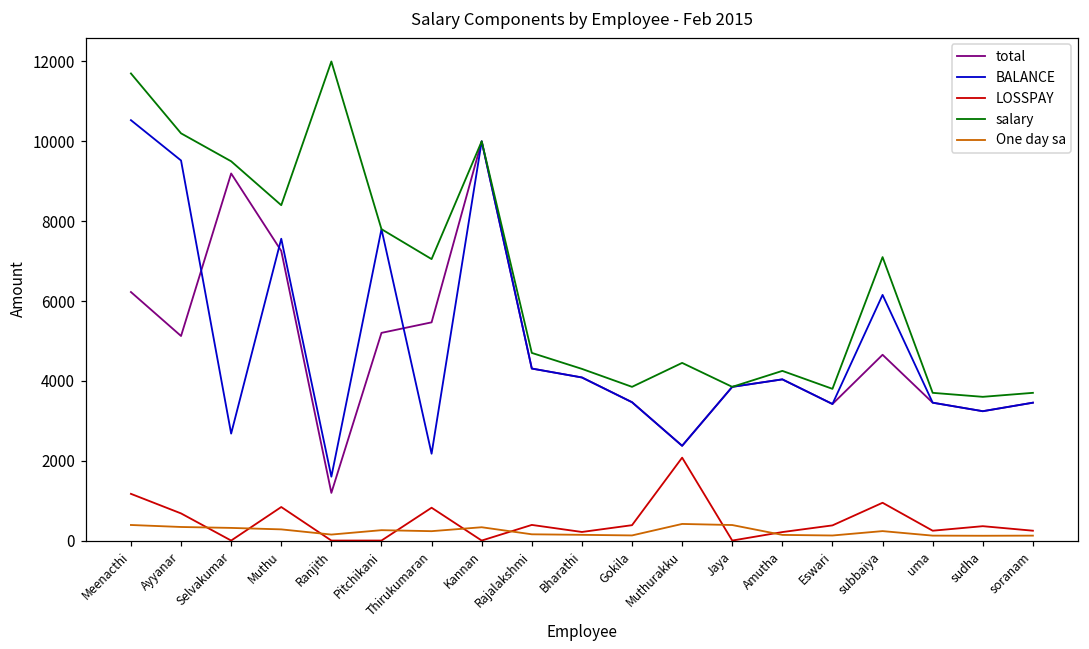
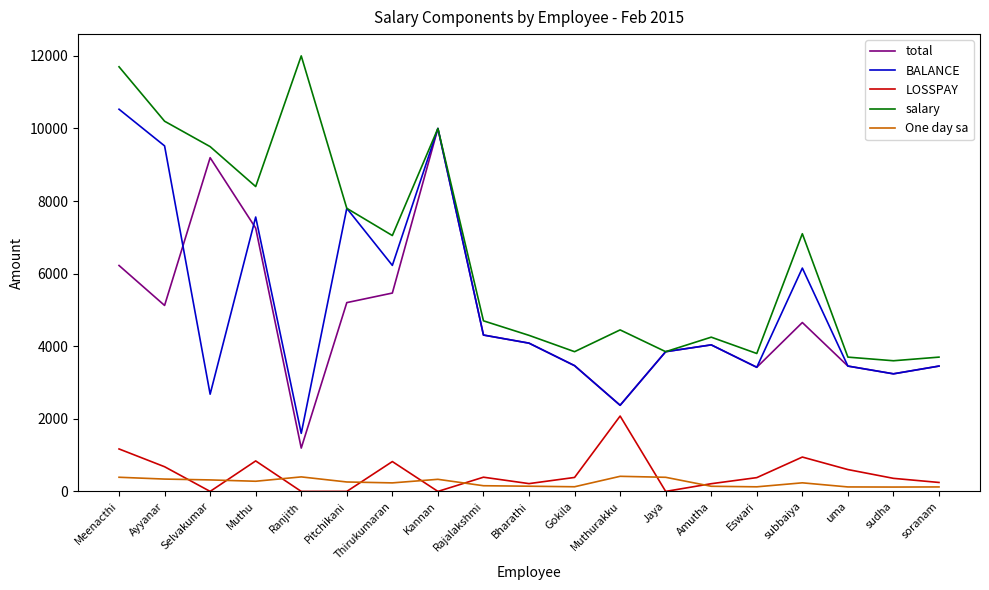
  {
    "total": {
      "Meenacthi": 6200,
      "Ayyanar": 5100,
      "Selvakumar": 9200,
      "Muthu": 7300,
      "Ranjith": 1200,
      "Pitchikani": 5200,
      "Thirukumaran": 5500,
      "subbaiya": 4700
    },
    "BALANCE": {
      "Meenacthi": 10500,
      "Ayyanar": 9500,
      "Selvakumar": 2700,
      "Muthu": 7600,
      "Ranjith": 1600,
-     "Thirukumaran": 2200,
+     "Thirukumaran": 6200,
      "subbaiya": 6200
    },
    "LOSSPAY": {
      "Meenacthi": 1200,
      "Ayyanar": 700,
      "Selvakumar": 0,
      "Muthu": 800,
      "Ranjith": 0,
      "Pitchikani": 0,
      "Thirukumaran": 800,
      "Kannan": 0,
      "Rajalakshmi": 400,
      "Bharathi": 200,
      "Gokila": 400,
      "Muthurakku": 2100,
      "Jaya": 0,
      "Amutha": 200,
      "Eswari": 400,
      "subbaiya": 900,
-     "uma": 200,
+     "uma": 600,
      "sudha": 400,
      "soranam": 200
    },
    "salary": {
      "Meenacthi": 11700,
      "Ayyanar": 10200,
      "Selvakumar": 9500,
      "Muthu": 8400,
      "Ranjith": 12000,
      "Thirukumaran": 7100,
      "Rajalakshmi": 4700,
      "Bharathi": 4300,
      "Gokila": 3900,
      "Muthurakku": 4500,
      "Amutha": 4300,
      "Eswari": 3800,
      "subbaiya": 7100,
      "uma": 3700,
      "sudha": 3600,
      "soranam": 3700
    },
    "One day sa": {
      "Meenacthi": 400,
      "Ayyanar": 300,
      "Selvakumar": 300,
      "Muthu": 300,
-     "Ranjith": 200,
+     "Ranjith": 400,
      "Pitchikani": 300,
      "Thirukumaran": 200,
      "Kannan": 300,
      "Rajalakshmi": 200,
      "Bharathi": 100,
      "Gokila": 100,
      "Muthurakku": 400,
      "Jaya": 400,
      "Amutha": 100,
      "Eswari": 100,
      "subbaiya": 200,
      "uma": 100,
      "sudha": 100,
      "soranam": 100
    }
  }
